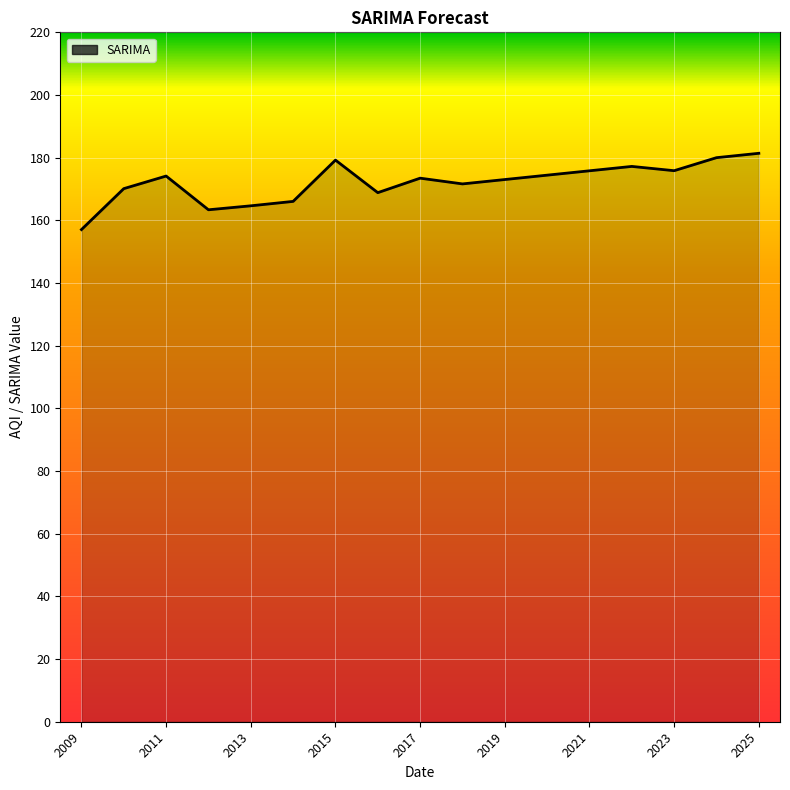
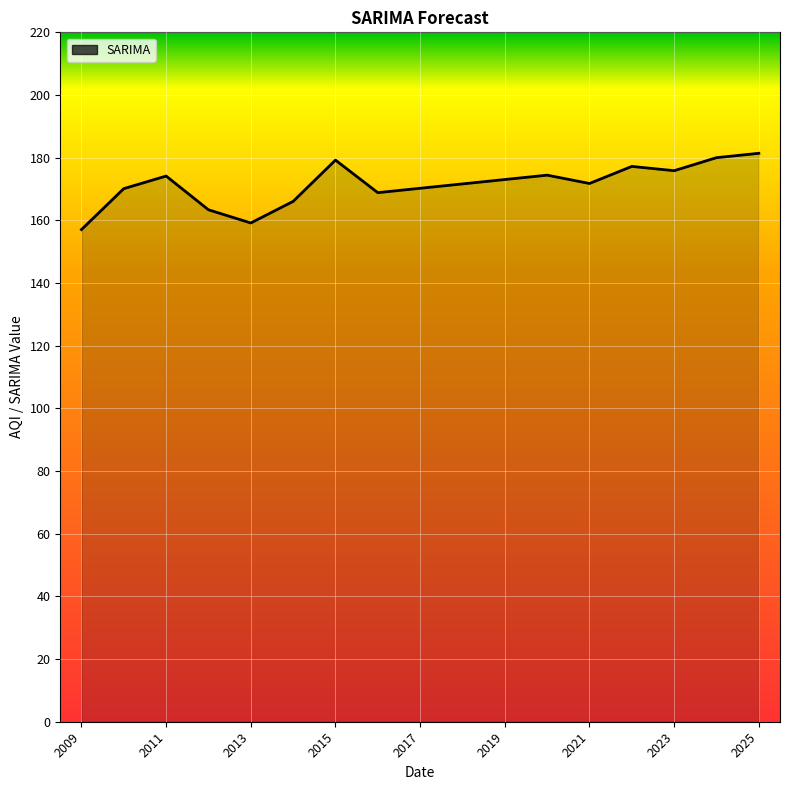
  {
    "2009": 157,
    "2011": 174,
-   "2013": 165,
+   "2013": 159,
    "2015": 179,
-   "2017": 173,
+   "2017": 170,
    "2019": 173,
-   "2021": 176,
+   "2021": 172,
    "2023": 176,
    "2025": 181
  }
